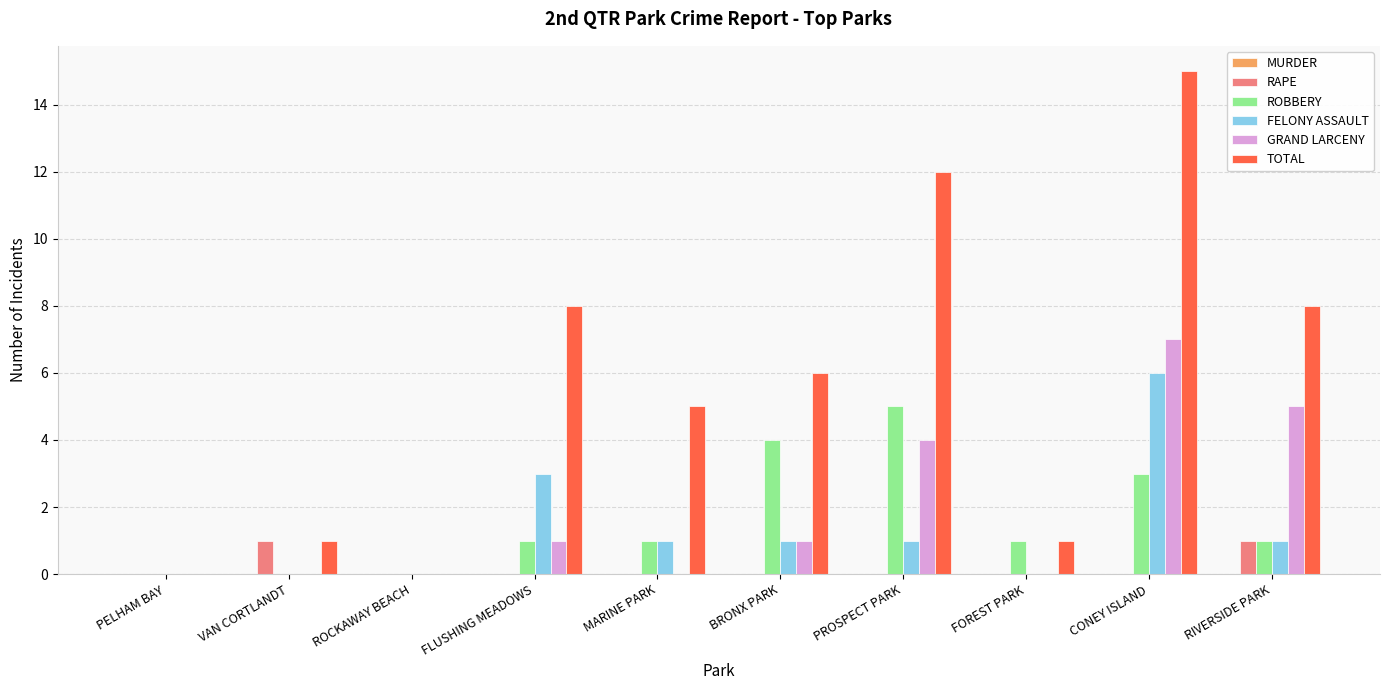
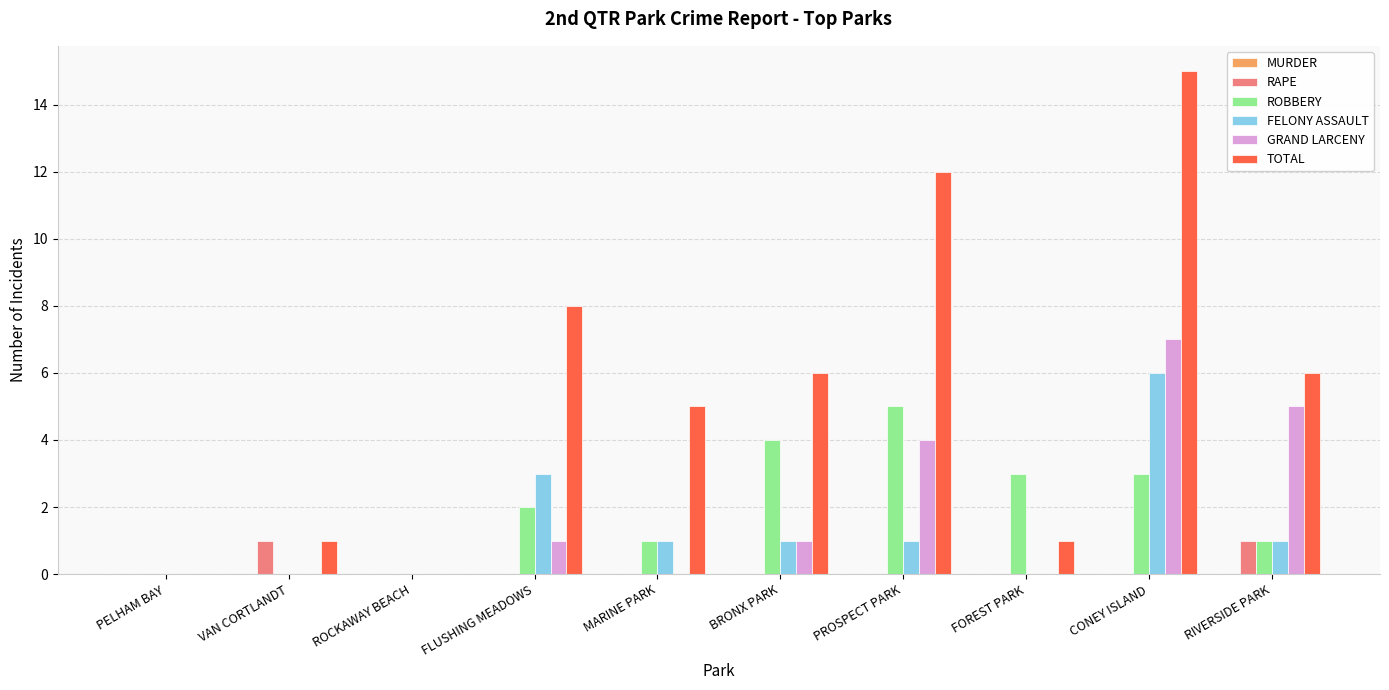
  {
    "ROBBERY": {
      "PELHAM BAY": 0,
      "VAN CORTLANDT": 0,
      "ROCKAWAY BEACH": 0,
-     "FLUSHING MEADOWS": 1,
+     "FLUSHING MEADOWS": 2,
      "MARINE PARK": 1,
      "BRONX PARK": 4,
      "PROSPECT PARK": 5,
-     "FOREST PARK": 1,
+     "FOREST PARK": 3,
      "CONEY ISLAND": 3,
      "RIVERSIDE PARK": 1
    },
    "FELONY ASSAULT": {
      "PELHAM BAY": 0,
      "VAN CORTLANDT": 0,
      "ROCKAWAY BEACH": 0,
      "FLUSHING MEADOWS": 3,
      "MARINE PARK": 1,
      "BRONX PARK": 1,
      "PROSPECT PARK": 1,
      "FOREST PARK": 0,
      "CONEY ISLAND": 6,
      "RIVERSIDE PARK": 1
    },
    "GRAND LARCENY": {
      "PELHAM BAY": 0,
      "VAN CORTLANDT": 0,
      "ROCKAWAY BEACH": 0,
      "FLUSHING MEADOWS": 1,
      "MARINE PARK": 0,
      "BRONX PARK": 1,
      "PROSPECT PARK": 4,
      "FOREST PARK": 0,
      "CONEY ISLAND": 7,
      "RIVERSIDE PARK": 5
    },
    "TOTAL": {
      "PELHAM BAY": 0,
      "VAN CORTLANDT": 1,
      "ROCKAWAY BEACH": 0,
      "FLUSHING MEADOWS": 8,
      "MARINE PARK": 5,
      "BRONX PARK": 6,
      "PROSPECT PARK": 12,
      "FOREST PARK": 1,
      "CONEY ISLAND": 15,
-     "RIVERSIDE PARK": 8
+     "RIVERSIDE PARK": 6
    }
  }
